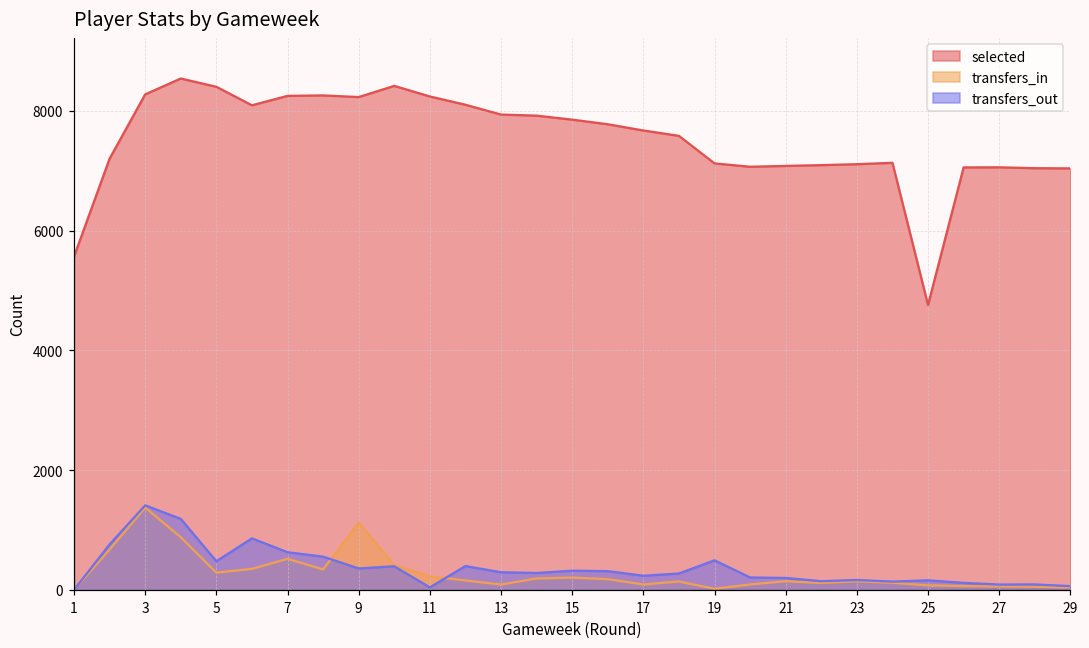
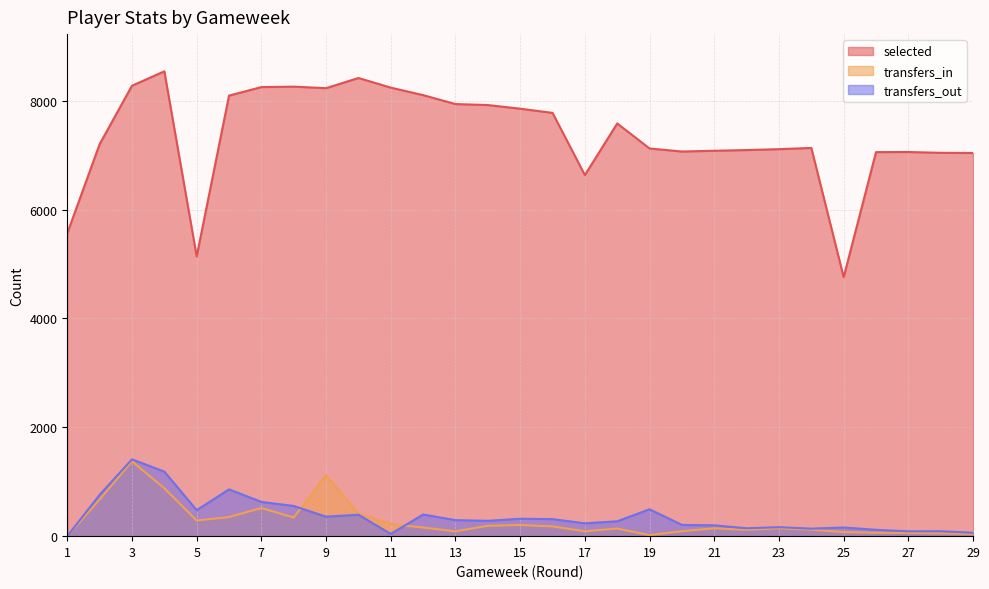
  {
    "selected": {
      "1": 5600,
      "3": 8300,
-     "5": 8400,
+     "5": 5100,
      "7": 8300,
      "9": 8200,
      "11": 8200,
      "13": 7900,
      "15": 7900,
-     "17": 7700,
+     "17": 6600,
      "19": 7100,
      "21": 7100,
      "23": 7100,
      "25": 4800,
      "27": 7100,
      "29": 7000
    },
    "transfers_in": {
      "5": 300,
      "7": 500,
      "9": 1100,
      "11": 200,
      "13": 100,
      "15": 200,
      "17": 100,
      "19": 0,
      "21": 100,
      "25": 100
    },
    "transfers_out": {
      "5": 500,
      "7": 600,
      "9": 400,
      "11": 0,
      "13": 300,
      "15": 300,
      "17": 200,
      "19": 500,
      "21": 200,
      "25": 200
    }
  }
